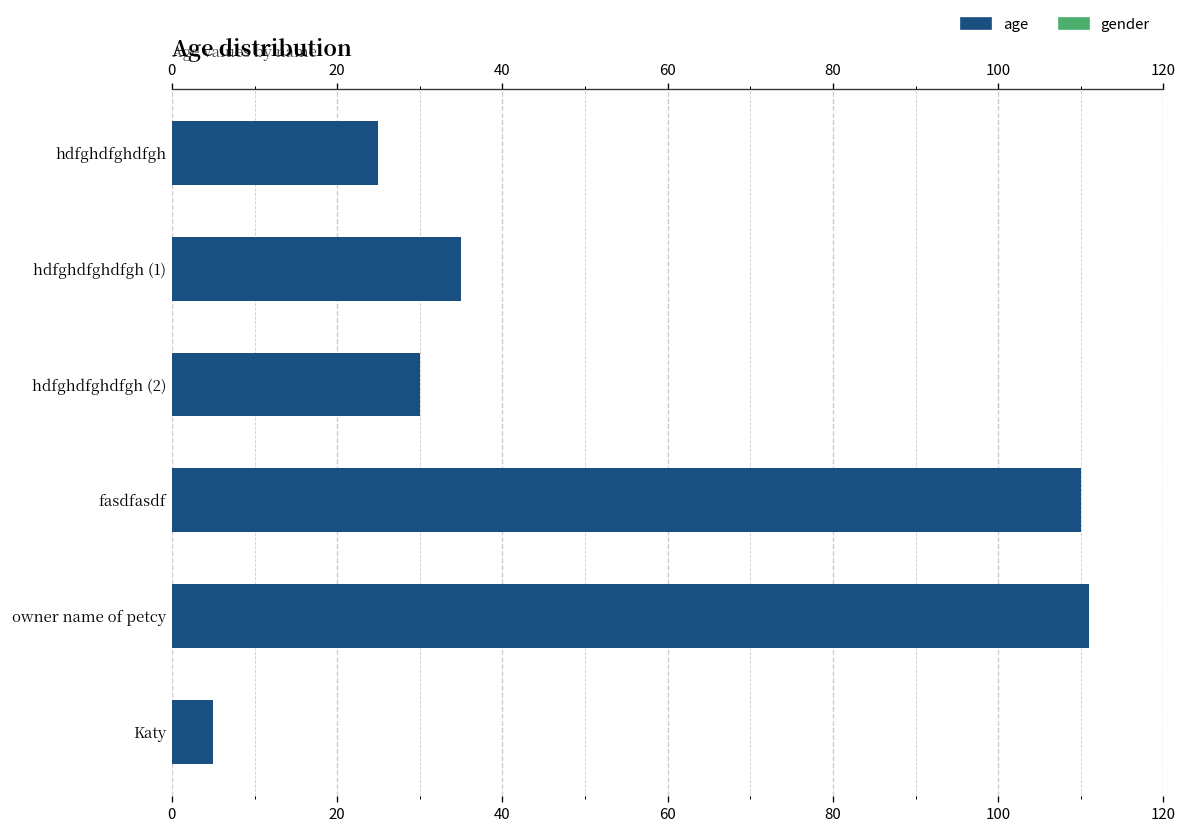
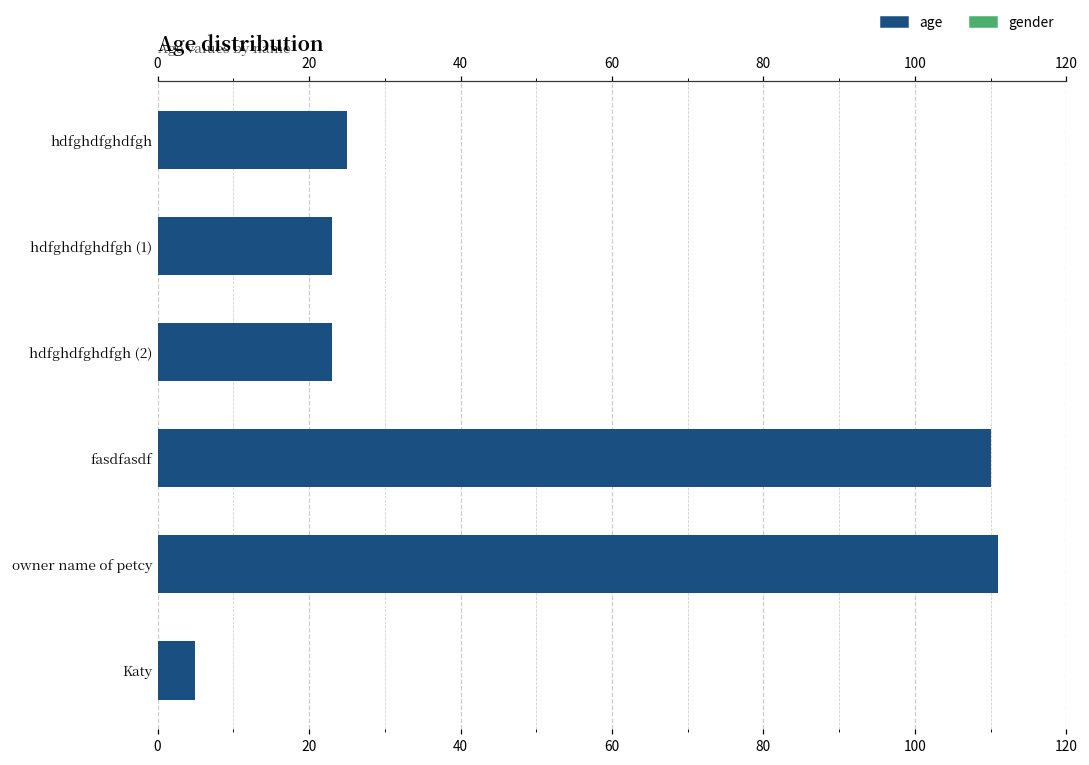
  {
    "hdfghdfghdfgh": 25,
-   "hdfghdfghdfgh (1)": 35,
-   "hdfghdfghdfgh (2)": 30,
+   "hdfghdfghdfgh (1)": 23,
+   "hdfghdfghdfgh (2)": 23,
    "fasdfasdf": 110,
    "owner name of petcy": 111,
    "Katy": 5
  }
